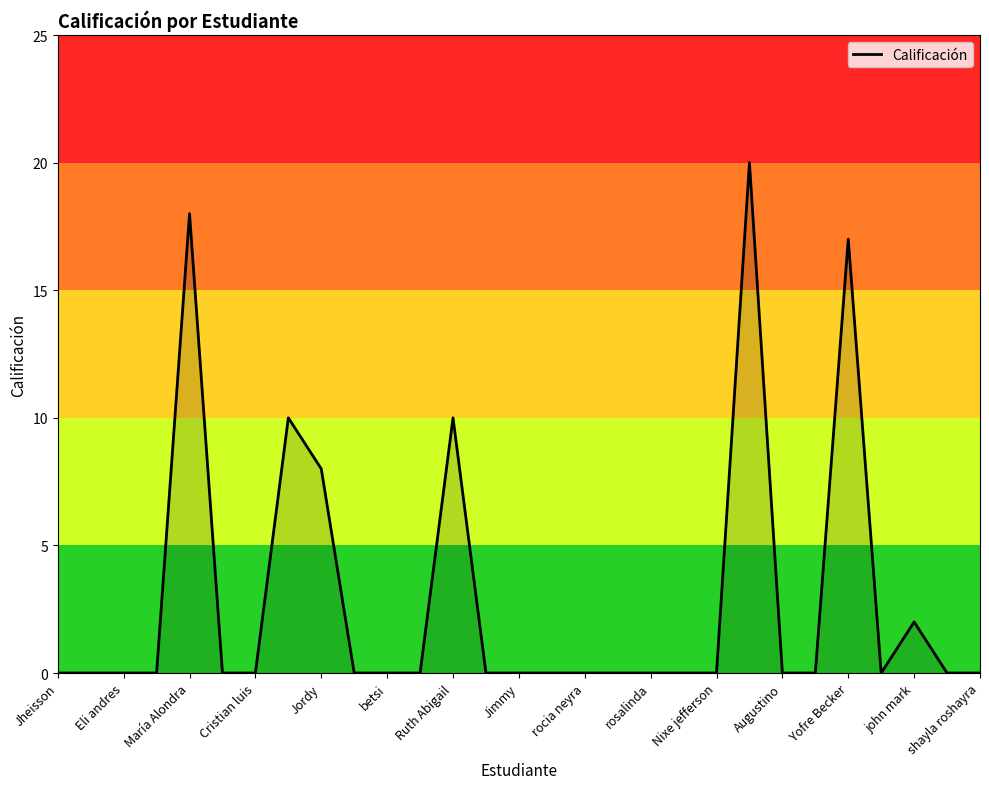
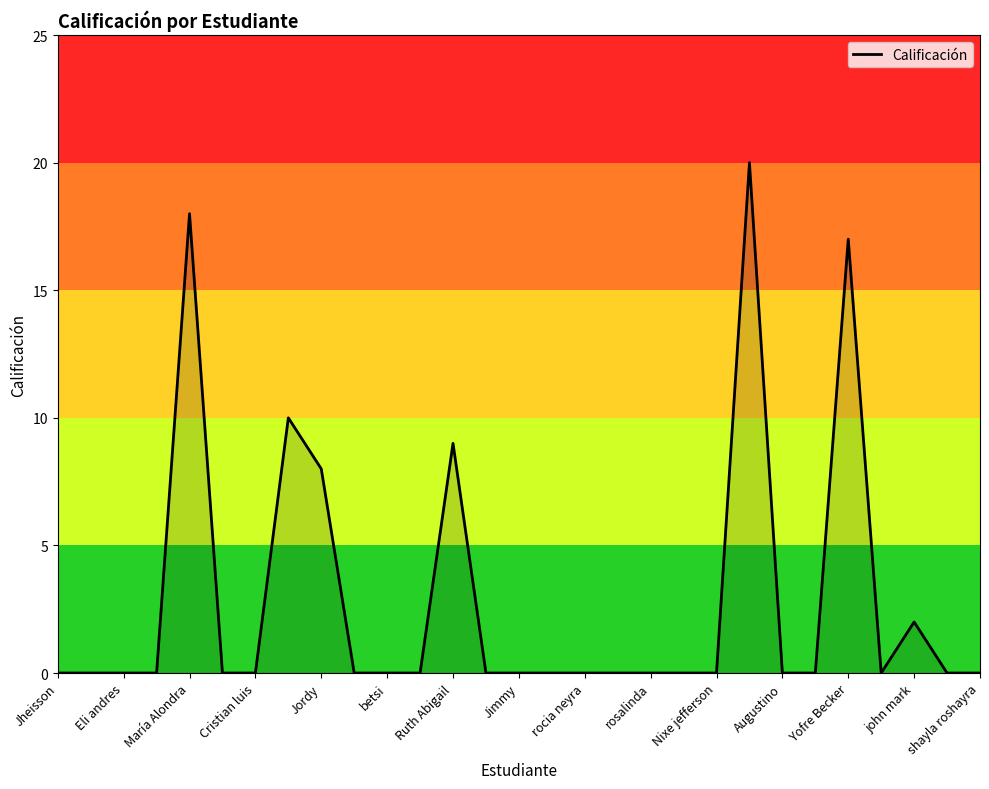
  {
    "Jheisson": 0,
    "Eli andres": 0,
    "María Alondra": 18,
    "Cristian luis": 0,
    "Jordy": 8,
    "betsi": 0,
-   "Ruth Abigail": 10,
+   "Ruth Abigail": 9,
    "Jimmy": 0,
    "rocia neyra": 0,
    "rosalinda": 0,
    "Nixe jefferson": 0,
    "Augustino": 0,
    "Yofre Becker": 17,
    "john mark": 2,
    "shayla roshayra": 0
  }
